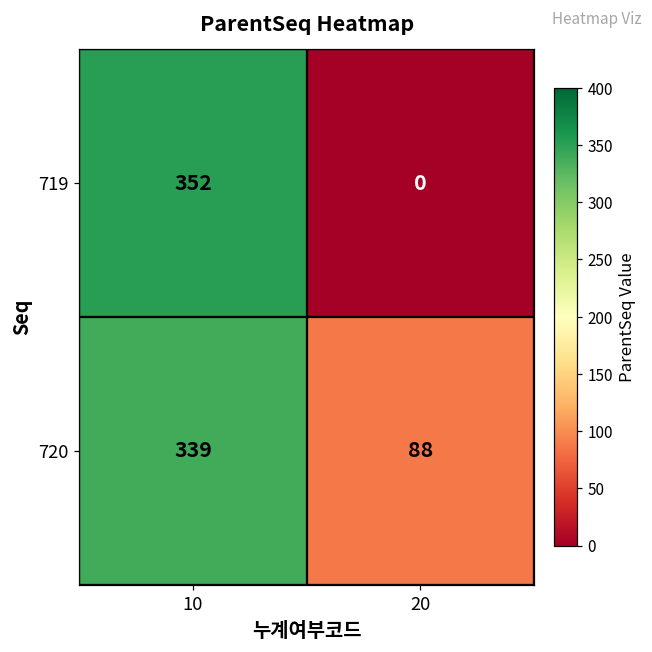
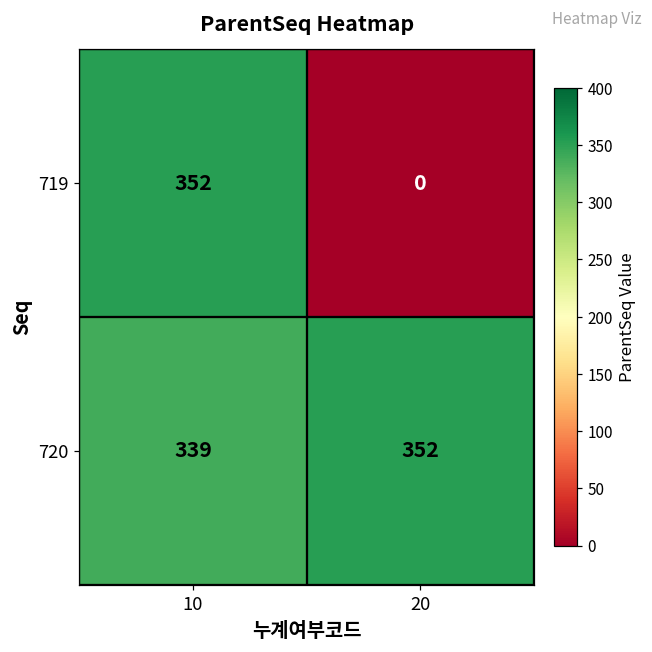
  {
    "719": {
      "10": 352,
      "20": 0
    },
    "720": {
      "10": 339,
-     "20": 88
+     "20": 352
    }
  }
